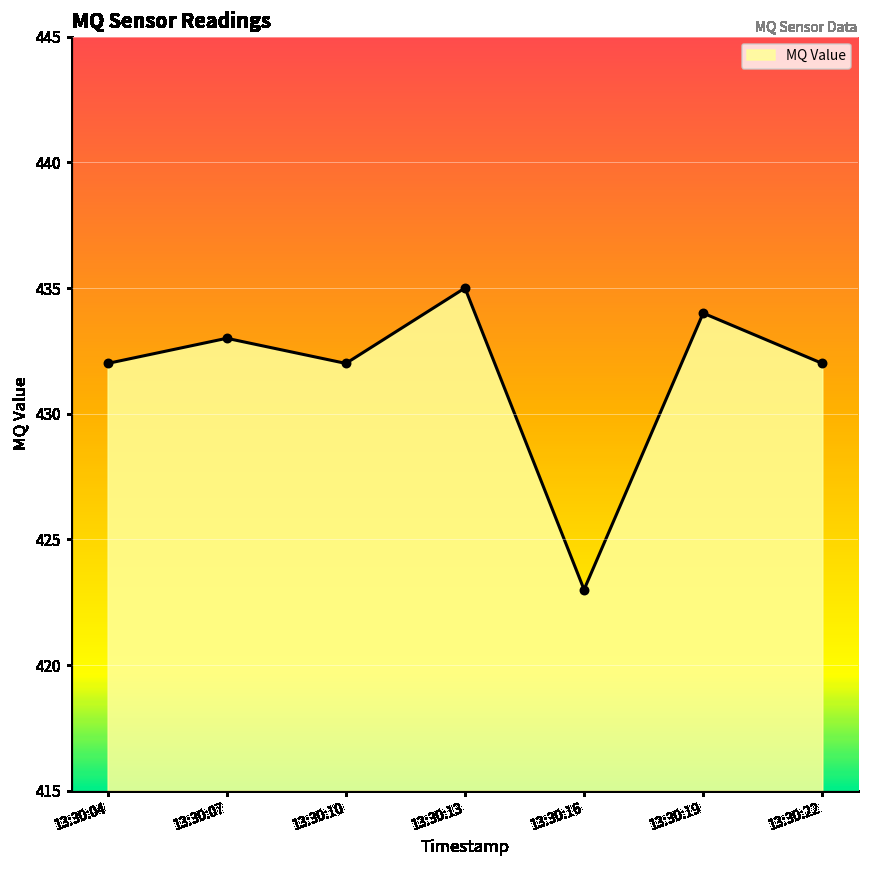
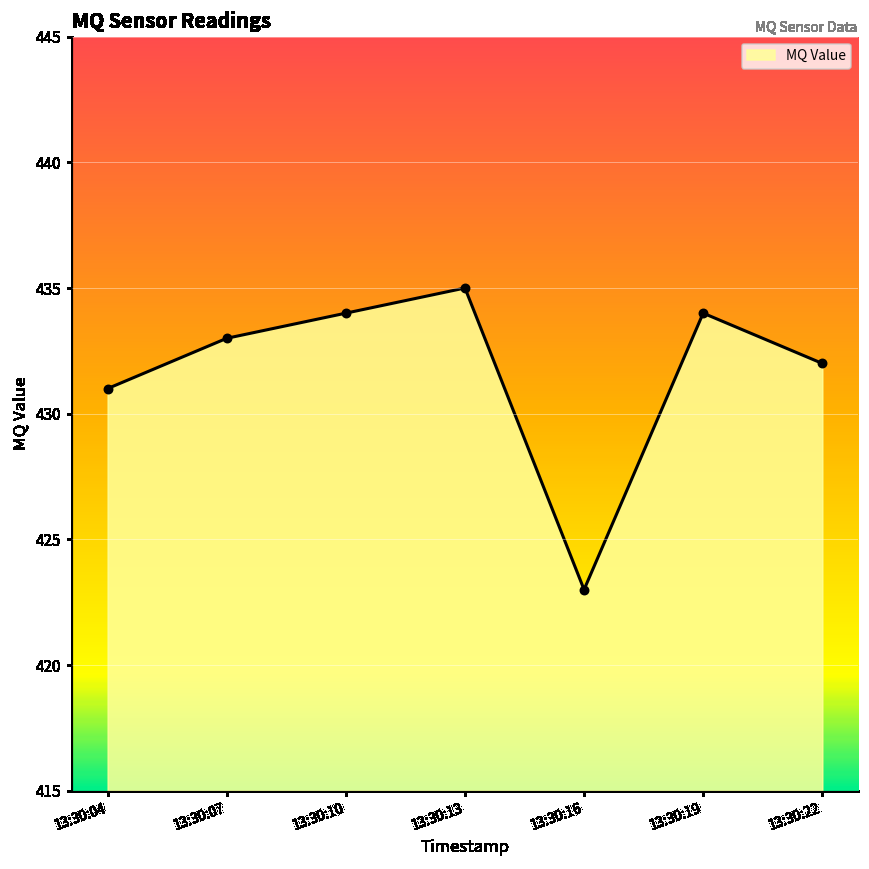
  {
-   "13:30:04": 432,
+   "13:30:04": 431,
    "13:30:07": 433,
-   "13:30:10": 432,
+   "13:30:10": 434,
    "13:30:13": 435,
    "13:30:16": 423,
    "13:30:19": 434,
    "13:30:22": 432
  }
